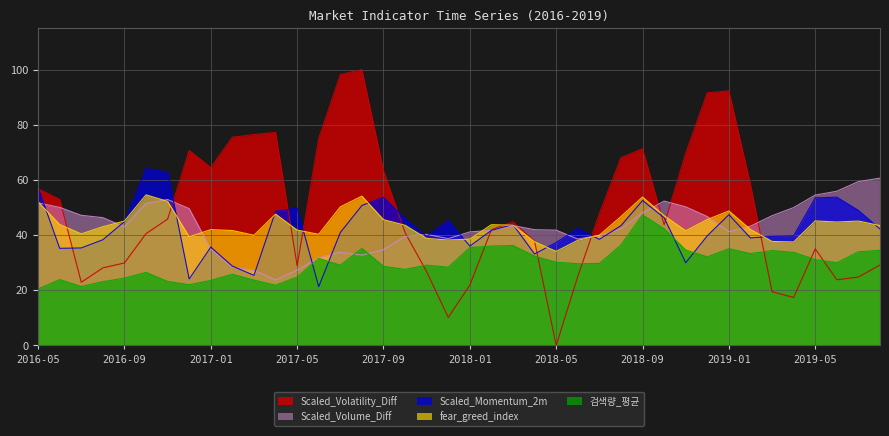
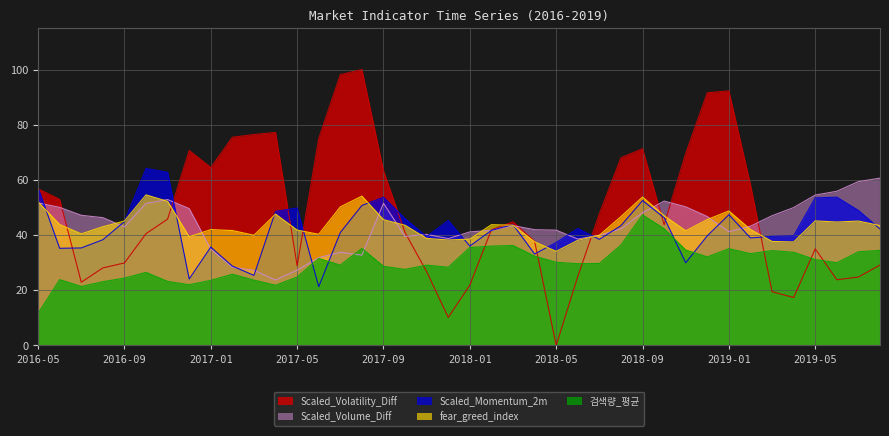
  {
    "Scaled_Volatility_Diff": {
      "2016-09": 30,
      "2017-01": 64,
      "2017-05": 29,
      "2017-09": 63,
      "2018-01": 22,
      "2018-05": 0,
      "2018-09": 71,
      "2019-01": 92,
      "2019-05": 35
    },
    "Scaled_Volume_Diff": {
      "2016-09": 43,
      "2017-05": 27,
-     "2017-09": 35,
+     "2017-09": 52,
      "2018-01": 41,
      "2018-05": 42,
      "2019-01": 41,
      "2019-05": 54
    },
    "Scaled_Momentum_2m": {
      "2017-05": 50,
      "2017-09": 54,
      "2018-05": 37,
      "2018-09": 53,
      "2019-01": 47,
      "2019-05": 53
    },
    "fear_greed_index": {
      "2017-01": 42,
      "2017-05": 42,
      "2017-09": 46,
      "2018-01": 39,
      "2018-05": 34,
      "2018-09": 54,
      "2019-01": 49,
      "2019-05": 45
    },
    "검색량_평균": {
-     "2016-05": 20,
+     "2016-05": 12,
      "2016-09": 24,
      "2017-01": 24,
      "2017-05": 25,
      "2017-09": 29,
      "2018-05": 30,
      "2019-01": 35,
      "2019-05": 31
    }
  }
